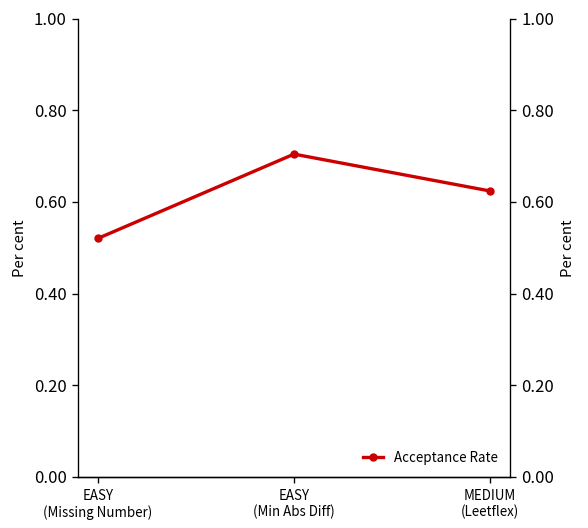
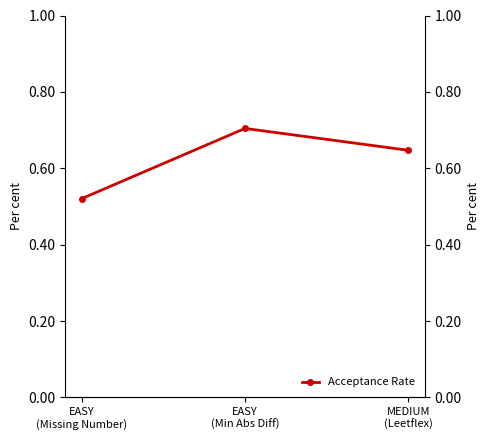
  {
    "EASY (Missing Number)": 0.52,
    "EASY (Min Abs Diff)": 0.70,
-   "MEDIUM (Leetflex)": 0.62
+   "MEDIUM (Leetflex)": 0.65
  }
